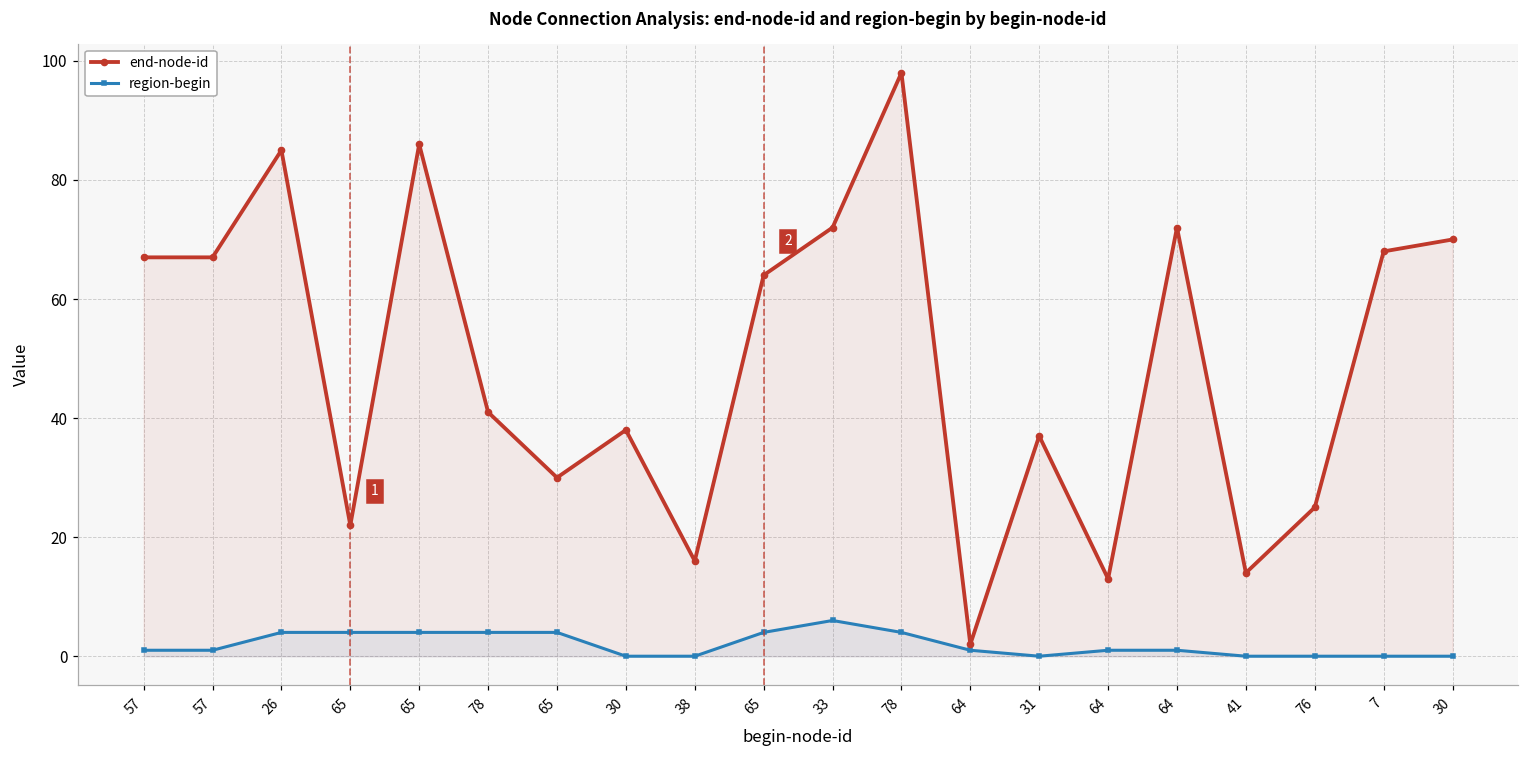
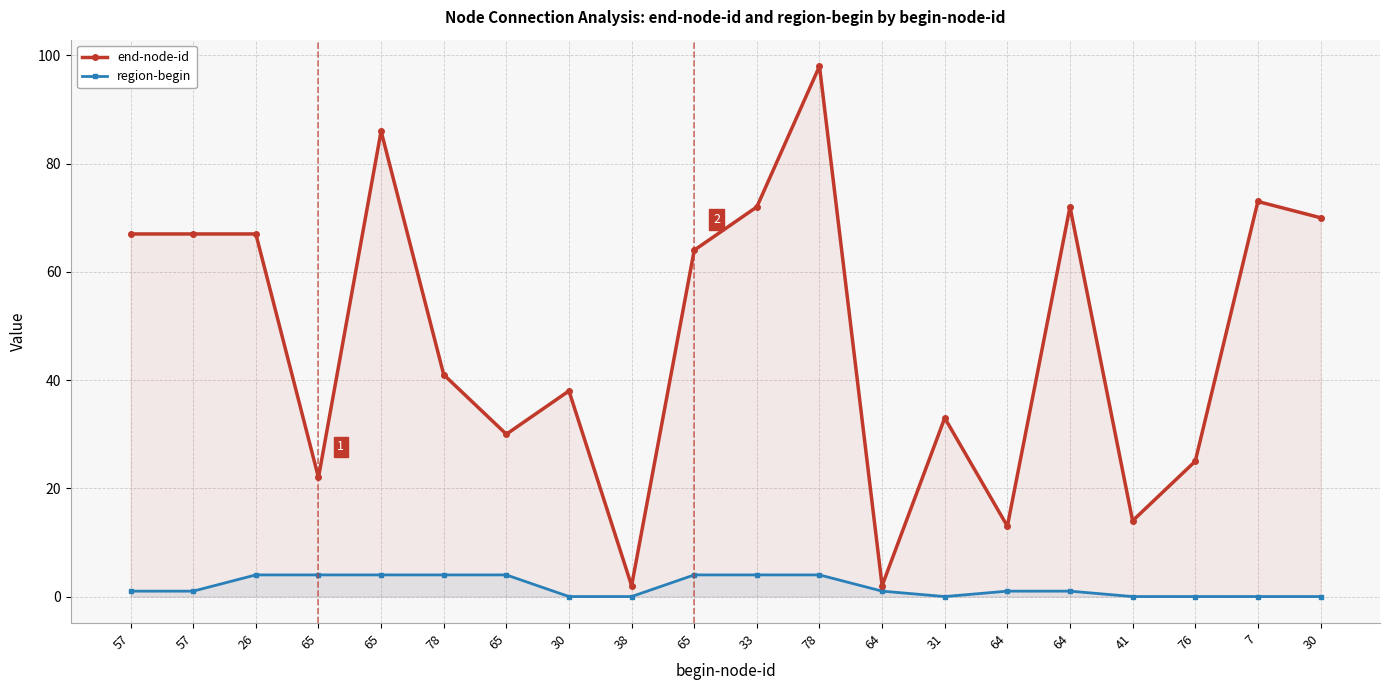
  {
    "end-node-id": {
-     "26": 85,
-     "38": 16,
+     "26": 67,
+     "38": 2,
      "33": 72,
-     "31": 37,
+     "31": 33,
      "41": 14,
      "76": 25,
-     "7": 68
+     "7": 73
    },
    "region-begin": {
      "26": 4,
      "38": 0,
-     "33": 6,
+     "33": 4,
      "31": 0,
      "41": 0,
      "76": 0,
      "7": 0
    }
  }
